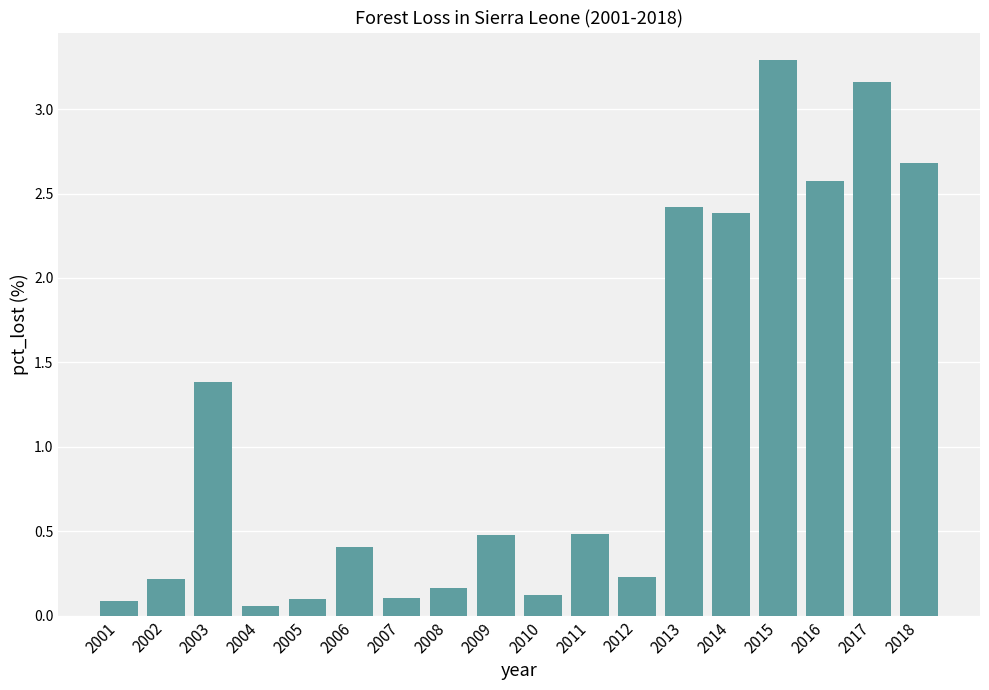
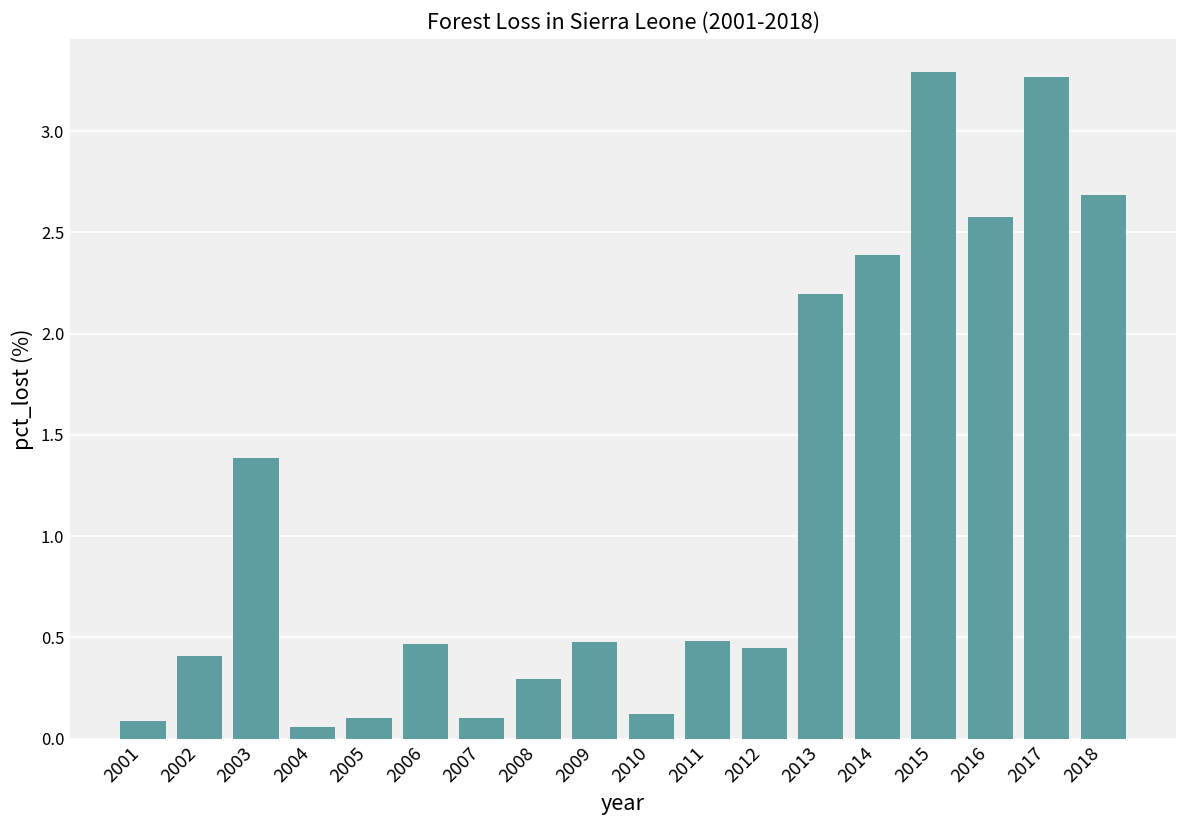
  {
    "2001": 0.09,
-   "2002": 0.22,
+   "2002": 0.41,
    "2003": 1.38,
    "2004": 0.06,
    "2005": 0.10,
-   "2006": 0.41,
+   "2006": 0.47,
    "2007": 0.10,
-   "2008": 0.16,
+   "2008": 0.29,
    "2009": 0.48,
    "2010": 0.12,
    "2011": 0.48,
-   "2012": 0.23,
-   "2013": 2.42,
+   "2012": 0.45,
+   "2013": 2.20,
    "2014": 2.39,
    "2015": 3.29,
    "2016": 2.57,
-   "2017": 3.16,
+   "2017": 3.27,
    "2018": 2.68
  }
